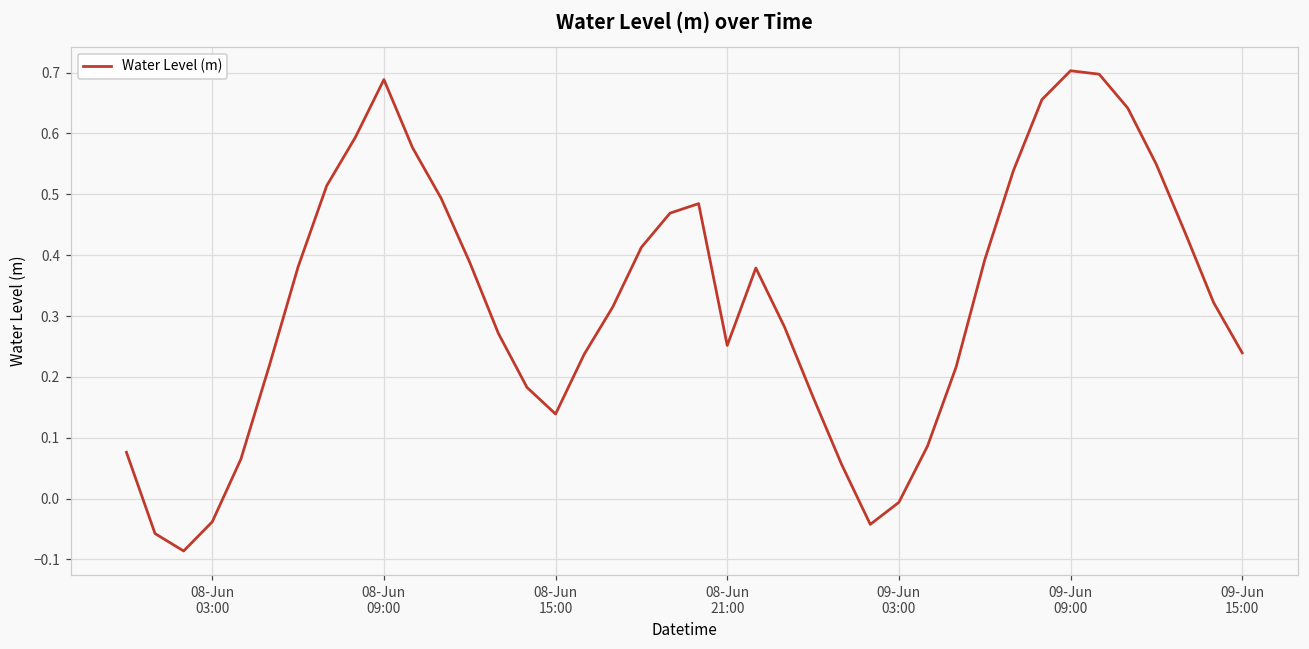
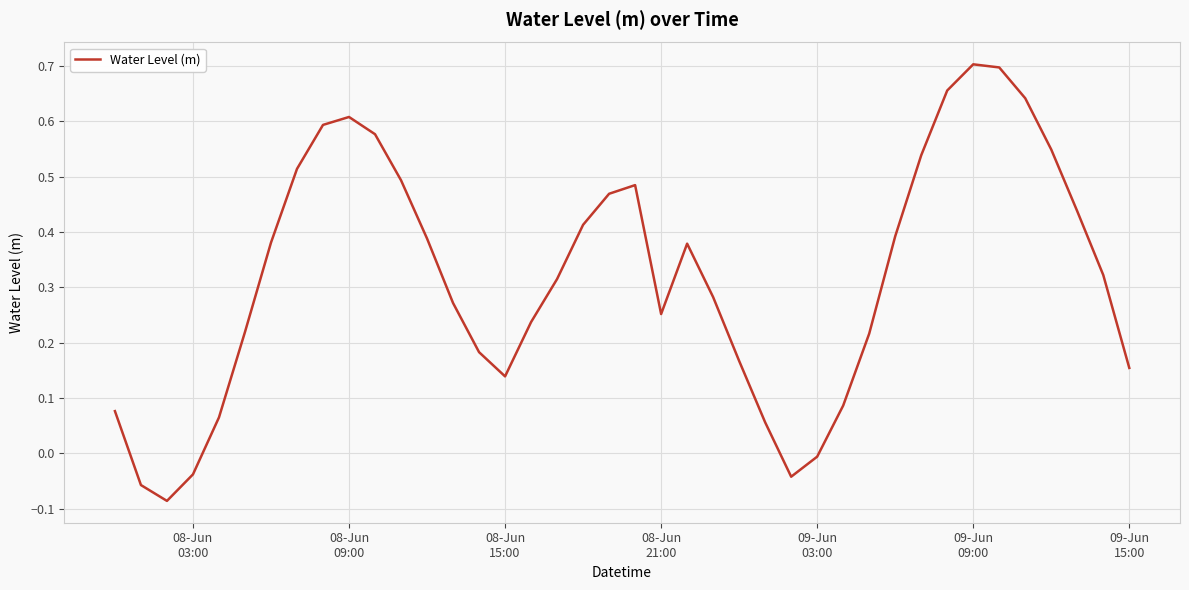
  {
    "08-Jun 03:00": -0.04,
-   "08-Jun 09:00": 0.69,
+   "08-Jun 09:00": 0.61,
    "08-Jun 15:00": 0.14,
    "08-Jun 21:00": 0.25,
    "09-Jun 03:00": -0.01,
    "09-Jun 09:00": 0.70,
-   "09-Jun 15:00": 0.24
+   "09-Jun 15:00": 0.15
  }
